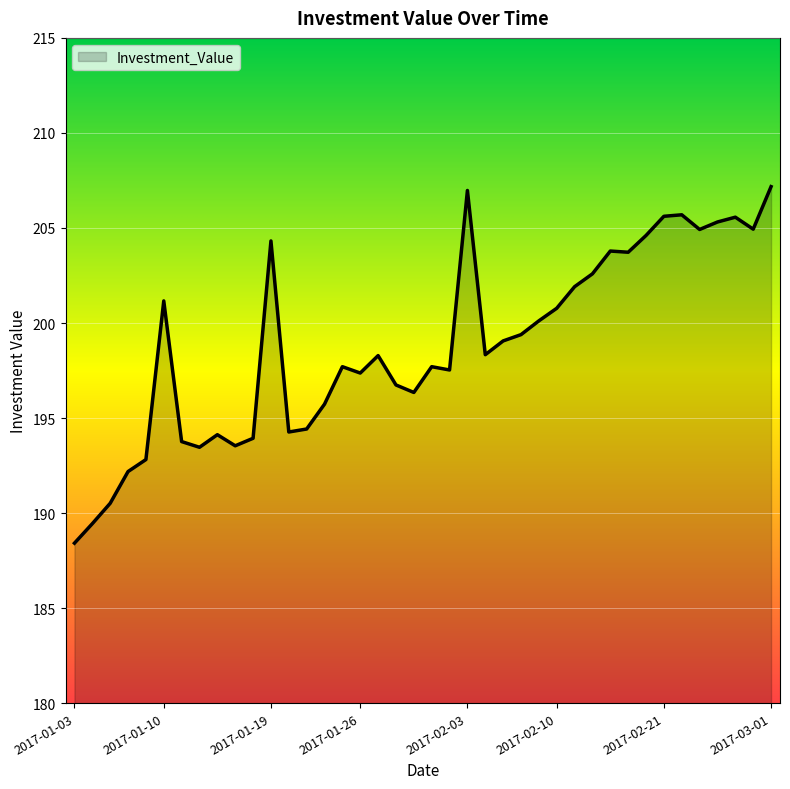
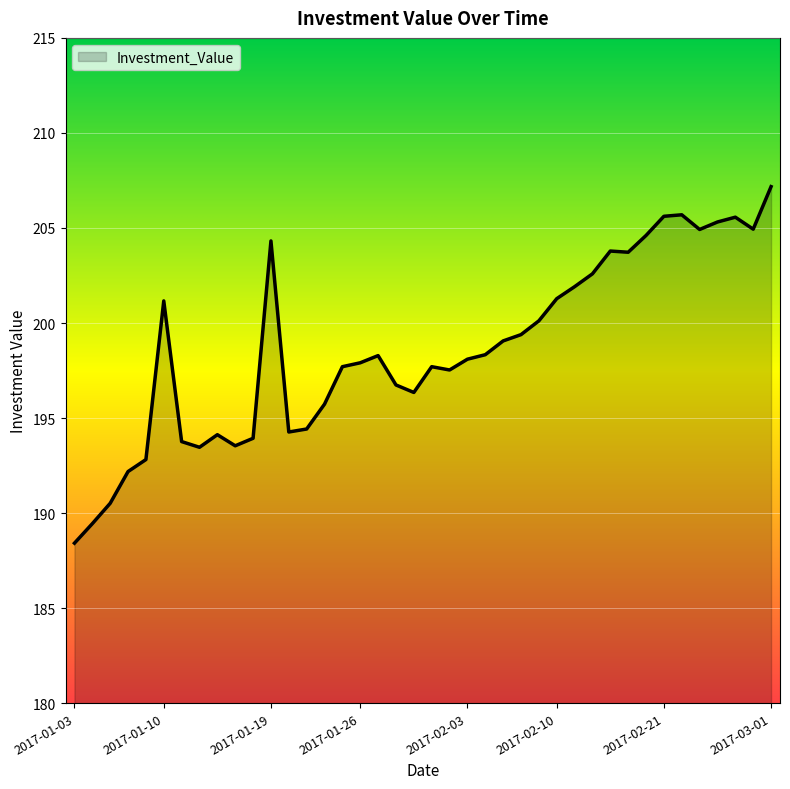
  {
    "2017-01-03": 188.4,
    "2017-01-10": 201.2,
    "2017-01-19": 204.3,
-   "2017-01-26": 197.4,
-   "2017-02-03": 207.0,
-   "2017-02-10": 200.8,
+   "2017-01-26": 197.9,
+   "2017-02-03": 198.1,
+   "2017-02-10": 201.3,
    "2017-02-21": 205.6,
    "2017-03-01": 207.2
  }
